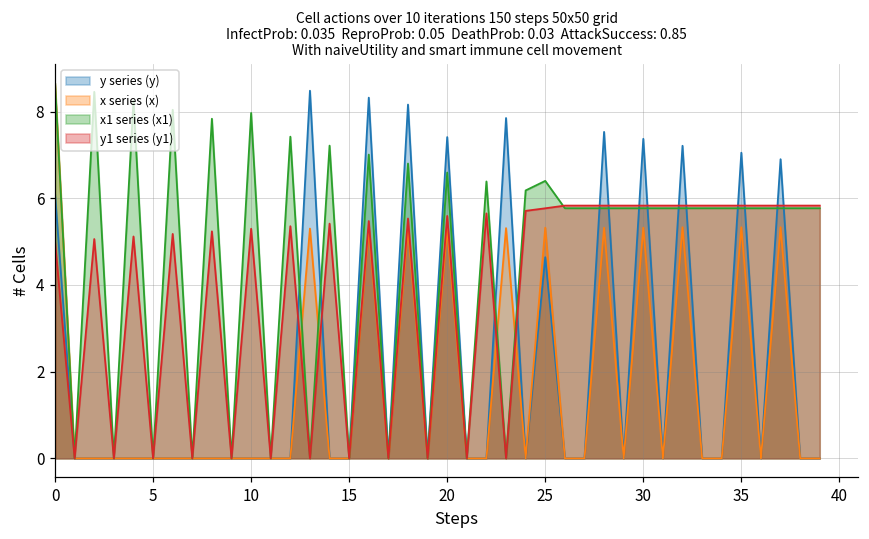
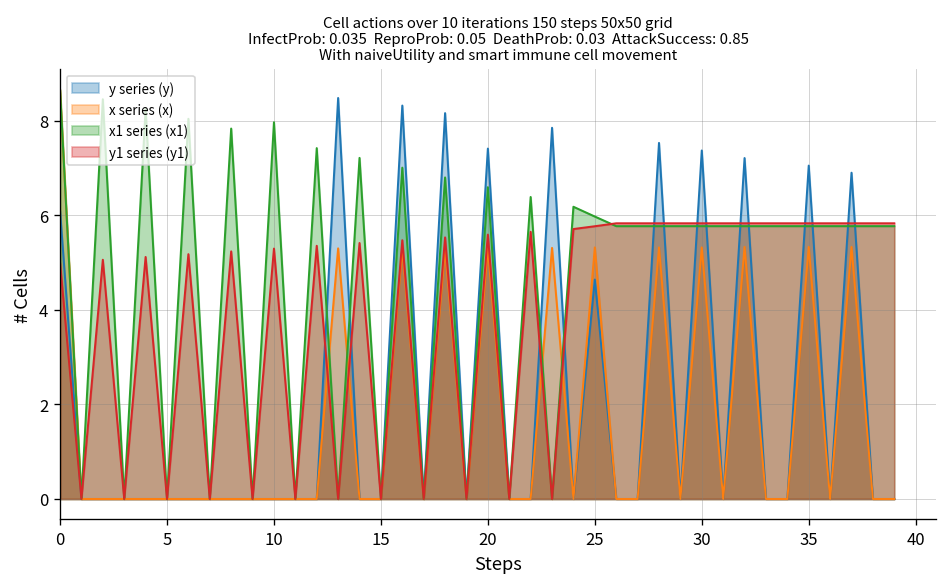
  {
    "y series (y)": {
      "0": 6.1,
      "20": 7.4,
      "25": 4.6,
      "30": 7.4,
      "35": 7.1
    },
    "x1 series (x1)": {
      "10": 8.0,
      "20": 6.6,
-     "25": 6.4
+     "25": 6.0
    }
  }
